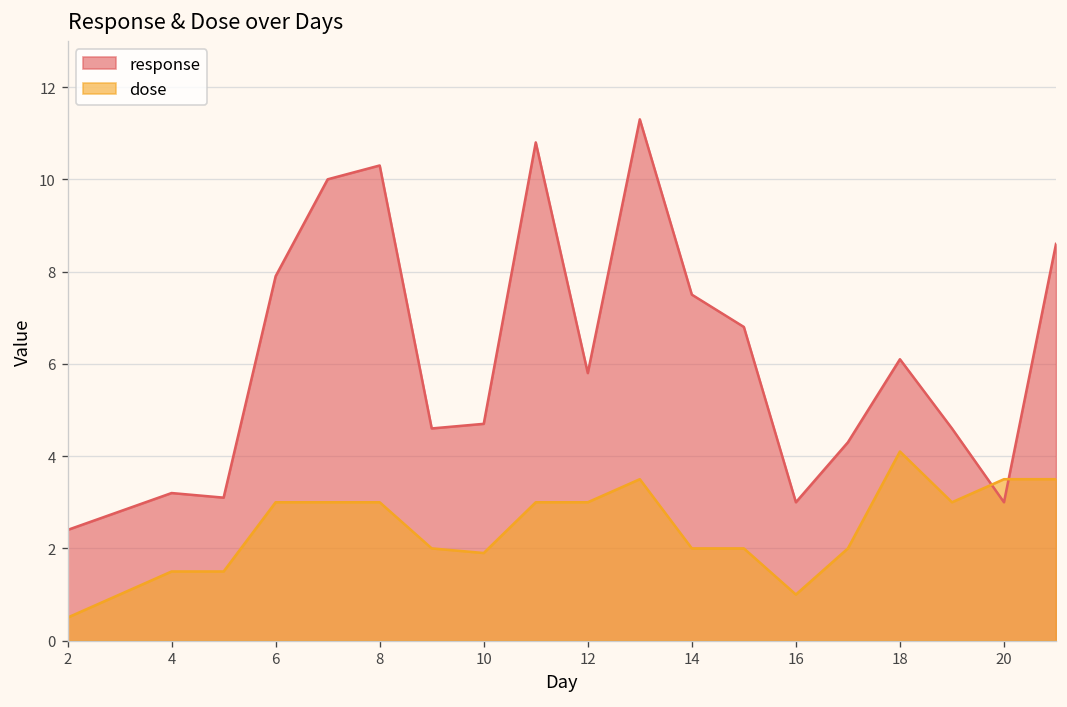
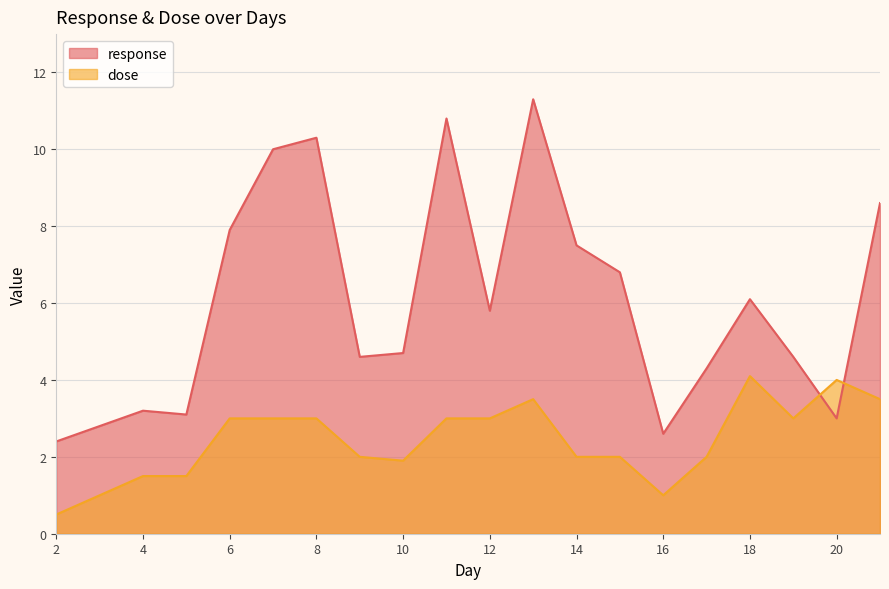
  {
    "response": {
      "2": 2.4,
      "4": 3.2,
      "6": 7.9,
      "8": 10.3,
      "10": 4.7,
      "12": 5.8,
      "14": 7.5,
-     "16": 3.0,
+     "16": 2.6,
      "18": 6.1,
      "20": 3.0
    },
    "dose": {
      "2": 0.5,
      "4": 1.5,
      "6": 3.0,
      "8": 3.0,
      "10": 1.9,
      "12": 3.0,
      "14": 2.0,
      "16": 1.0,
      "18": 4.1,
-     "20": 3.5
+     "20": 4.0
    }
  }
